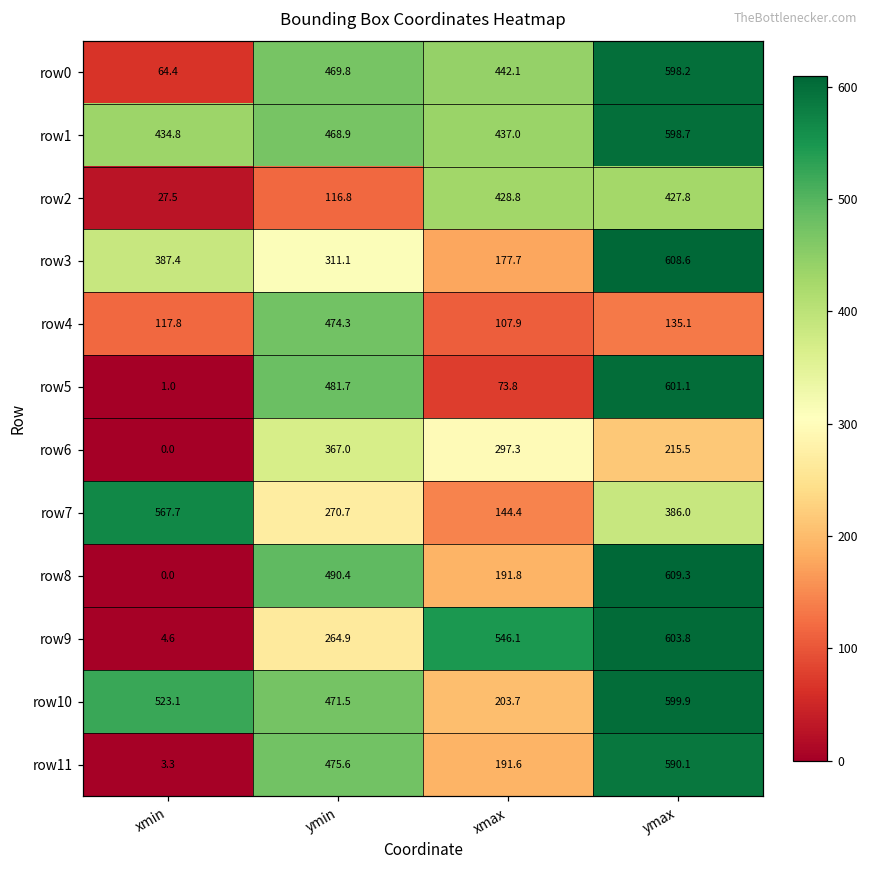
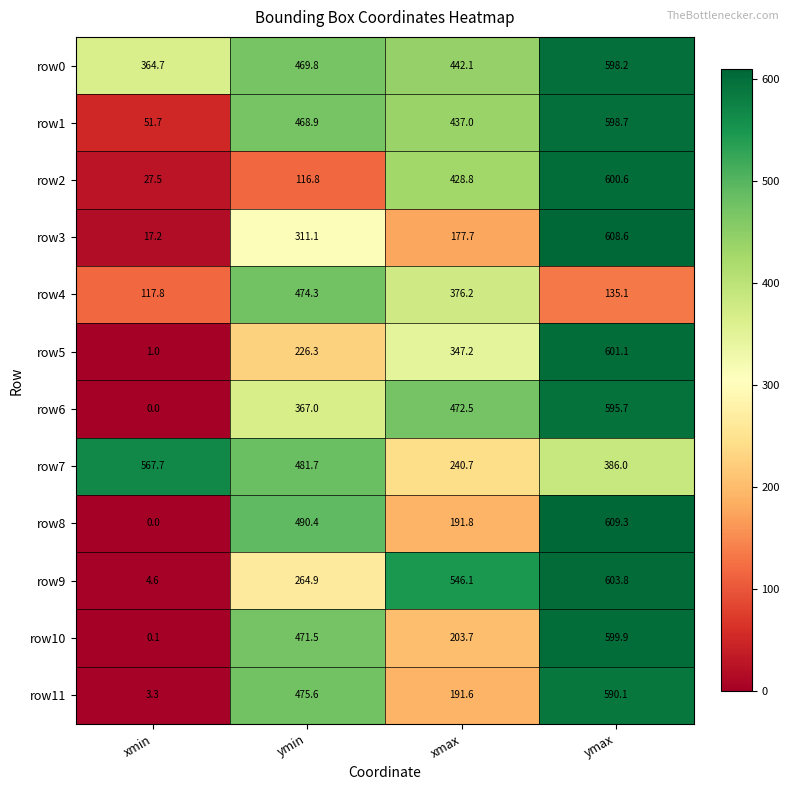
  {
    "row0": {
-     "xmin": 64.4,
+     "xmin": 364.7,
      "ymin": 469.8,
      "xmax": 442.1,
      "ymax": 598.2
    },
    "row1": {
-     "xmin": 434.8,
+     "xmin": 51.7,
      "ymin": 468.9,
      "xmax": 437.0,
      "ymax": 598.7
    },
    "row2": {
      "xmin": 27.5,
      "ymin": 116.8,
      "xmax": 428.8,
-     "ymax": 427.8
+     "ymax": 600.6
    },
    "row3": {
-     "xmin": 387.4,
+     "xmin": 17.2,
      "ymin": 311.1,
      "xmax": 177.7,
      "ymax": 608.6
    },
    "row4": {
      "xmin": 117.8,
      "ymin": 474.3,
-     "xmax": 107.9,
+     "xmax": 376.2,
      "ymax": 135.1
    },
    "row5": {
      "xmin": 1.0,
-     "ymin": 481.7,
-     "xmax": 73.8,
+     "ymin": 226.3,
+     "xmax": 347.2,
      "ymax": 601.1
    },
    "row6": {
      "xmin": 0.0,
      "ymin": 367.0,
-     "xmax": 297.3,
-     "ymax": 215.5
+     "xmax": 472.5,
+     "ymax": 595.7
    },
    "row7": {
      "xmin": 567.7,
-     "ymin": 270.7,
-     "xmax": 144.4,
+     "ymin": 481.7,
+     "xmax": 240.7,
      "ymax": 386.0
    },
    "row8": {
      "xmin": 0.0,
      "ymin": 490.4,
      "xmax": 191.8,
      "ymax": 609.3
    },
    "row9": {
      "xmin": 4.6,
      "ymin": 264.9,
      "xmax": 546.1,
      "ymax": 603.8
    },
    "row10": {
-     "xmin": 523.1,
+     "xmin": 0.1,
      "ymin": 471.5,
      "xmax": 203.7,
      "ymax": 599.9
    },
    "row11": {
      "xmin": 3.3,
      "ymin": 475.6,
      "xmax": 191.6,
      "ymax": 590.1
    }
  }
